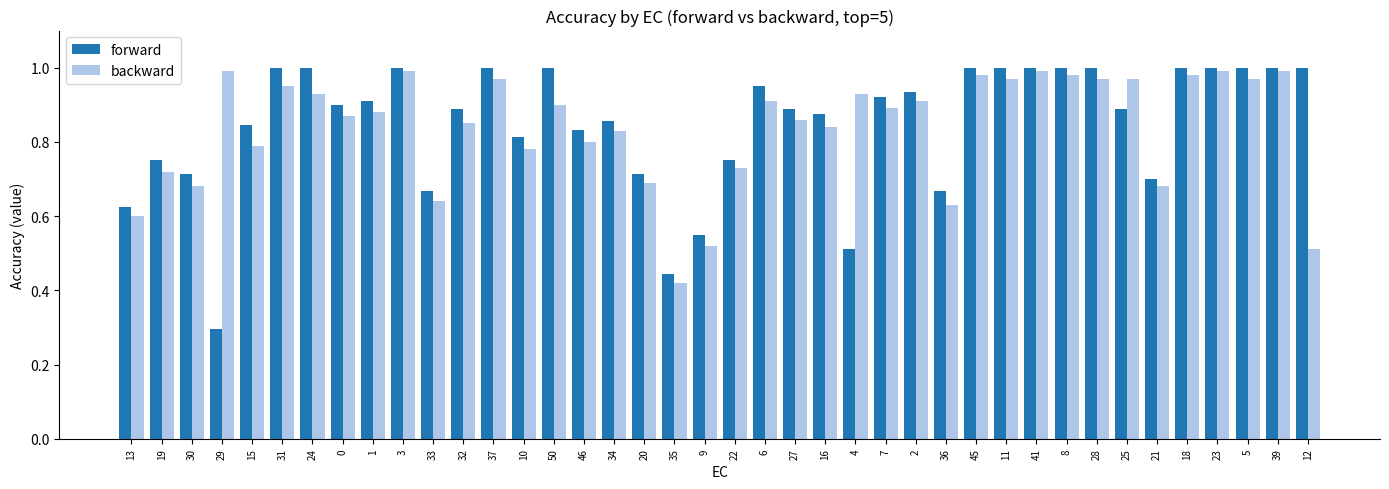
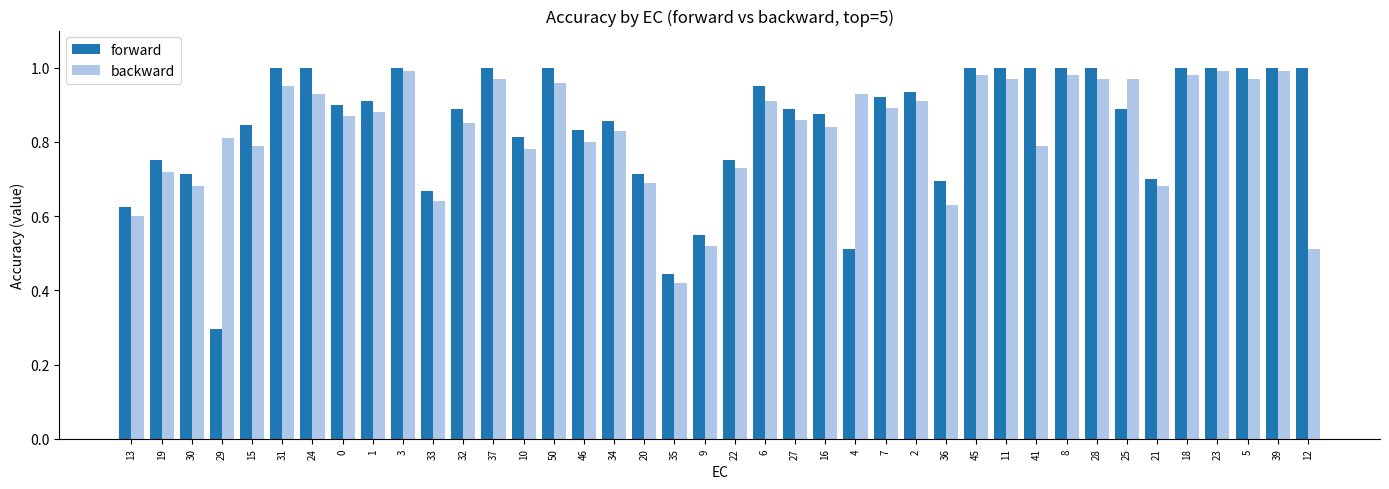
  {
    "forward": {
      "13": 0.63,
      "19": 0.75,
      "30": 0.71,
      "29": 0.29,
      "15": 0.85,
      "31": 1.00,
      "24": 1.00,
      "0": 0.90,
      "1": 0.91,
      "3": 1.00,
      "33": 0.67,
      "32": 0.89,
      "37": 1.00,
      "10": 0.81,
      "50": 1.00,
      "46": 0.83,
      "34": 0.86,
      "20": 0.71,
      "35": 0.44,
      "9": 0.55,
      "22": 0.75,
      "6": 0.95,
      "27": 0.89,
      "16": 0.88,
      "4": 0.51,
      "7": 0.92,
      "2": 0.93,
-     "36": 0.67,
+     "36": 0.69,
      "45": 1.00,
      "11": 1.00,
      "41": 1.00,
      "8": 1.00,
      "28": 1.00,
      "25": 0.89,
      "21": 0.70,
      "18": 1.00,
      "23": 1.00,
      "5": 1.00,
      "39": 1.00,
      "12": 1.00
    },
    "backward": {
      "13": 0.60,
      "19": 0.72,
      "30": 0.68,
-     "29": 0.99,
+     "29": 0.81,
      "15": 0.79,
      "31": 0.95,
      "24": 0.93,
      "0": 0.87,
      "1": 0.88,
      "3": 0.99,
      "33": 0.64,
      "32": 0.85,
      "37": 0.97,
      "10": 0.78,
-     "50": 0.90,
+     "50": 0.96,
      "46": 0.80,
      "34": 0.83,
      "20": 0.69,
      "35": 0.42,
      "9": 0.52,
      "22": 0.73,
      "6": 0.91,
      "27": 0.86,
      "16": 0.84,
      "4": 0.93,
      "7": 0.89,
      "2": 0.91,
      "36": 0.63,
      "45": 0.98,
      "11": 0.97,
-     "41": 0.99,
+     "41": 0.79,
      "8": 0.98,
      "28": 0.97,
      "25": 0.97,
      "21": 0.68,
      "18": 0.98,
      "23": 0.99,
      "5": 0.97,
      "39": 0.99,
      "12": 0.51
    }
  }
